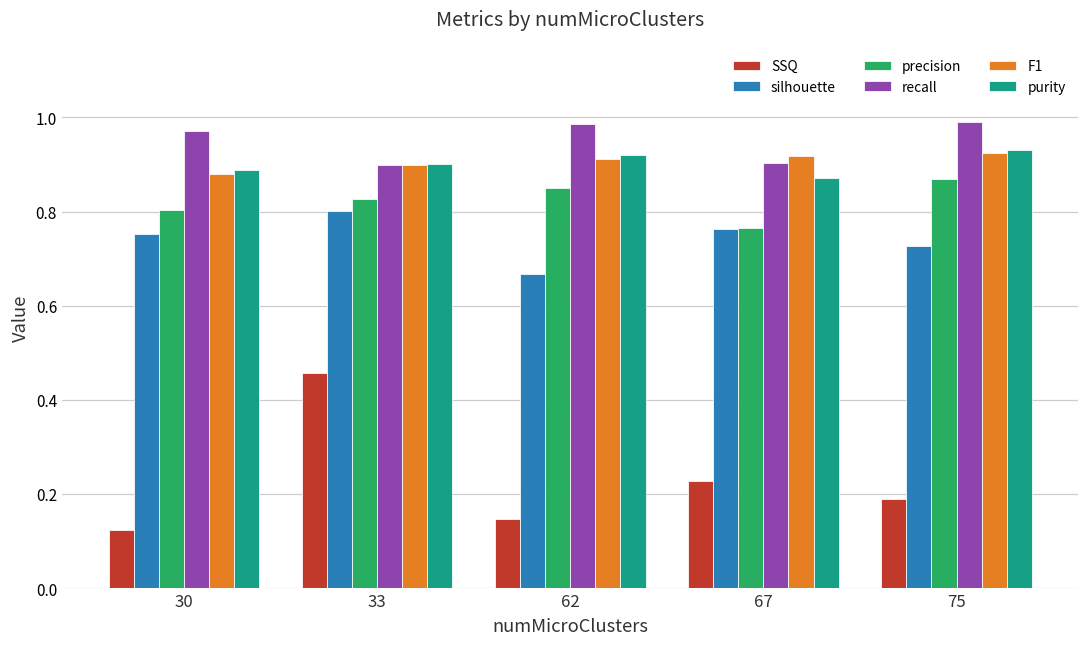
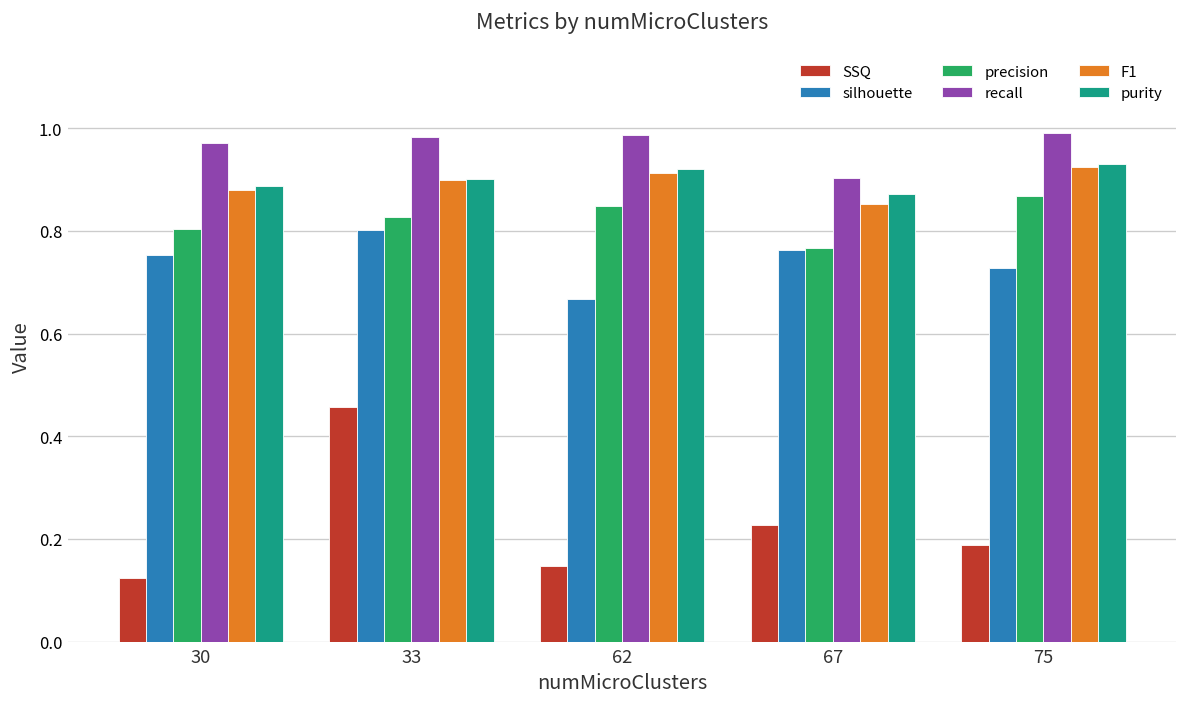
  {
    "SSQ": {
      "30": 0.12,
      "33": 0.46,
      "62": 0.15,
      "67": 0.23,
      "75": 0.19
    },
    "silhouette": {
      "30": 0.75,
      "33": 0.80,
      "62": 0.67,
      "67": 0.76,
      "75": 0.73
    },
    "recall": {
      "30": 0.97,
-     "33": 0.90,
+     "33": 0.98,
      "62": 0.99,
      "67": 0.90,
      "75": 0.99
    },
    "F1": {
      "30": 0.88,
      "33": 0.90,
      "62": 0.91,
-     "67": 0.92,
+     "67": 0.85,
      "75": 0.93
    }
  }
